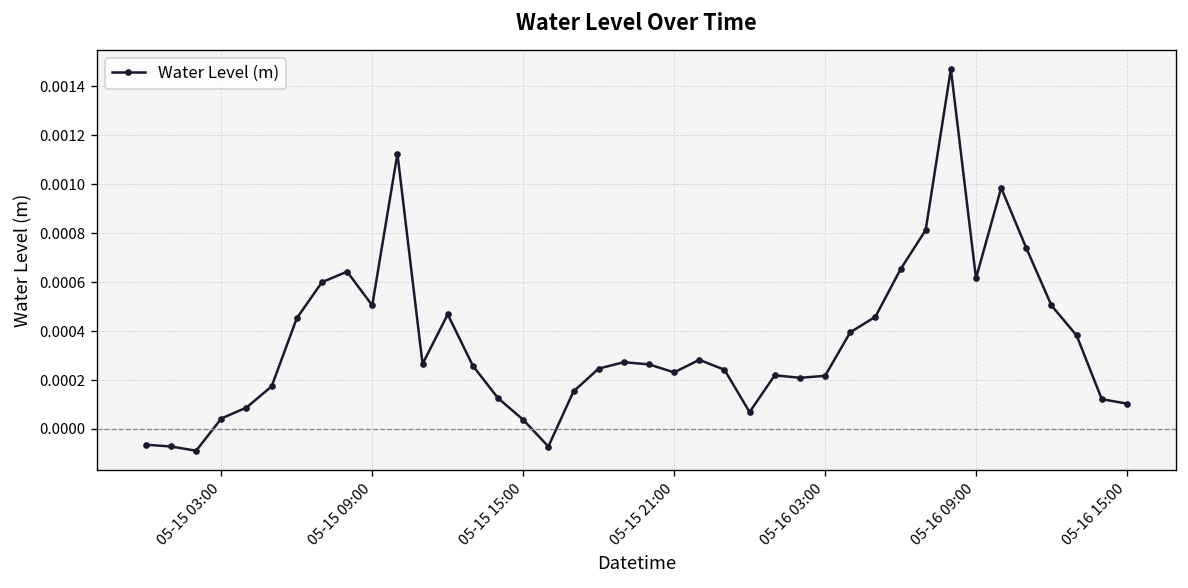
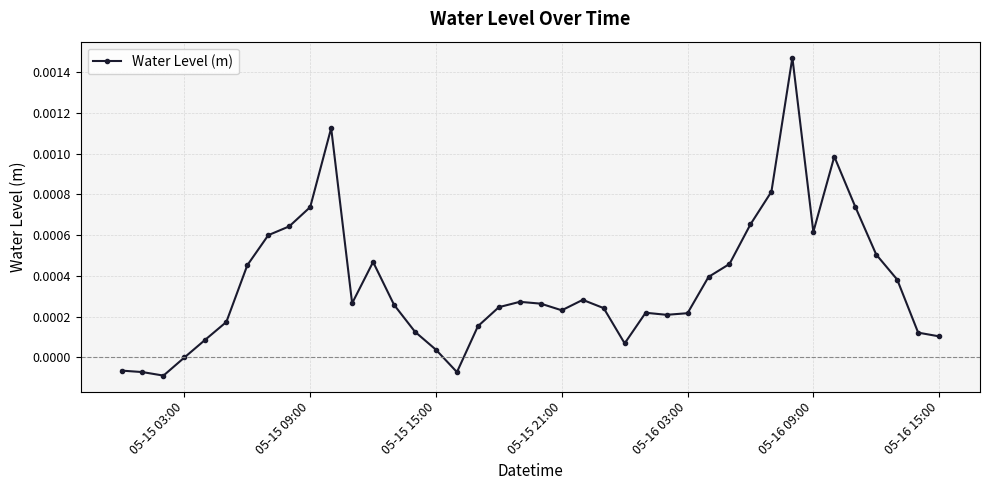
  {
-   "05-15 03:00": 0.00004,
-   "05-15 09:00": 0.00051,
+   "05-15 03:00": 0.00000,
+   "05-15 09:00": 0.00074,
    "05-15 15:00": 0.00004,
    "05-15 21:00": 0.00023,
    "05-16 03:00": 0.00022,
    "05-16 09:00": 0.00062,
    "05-16 15:00": 0.00010
  }
